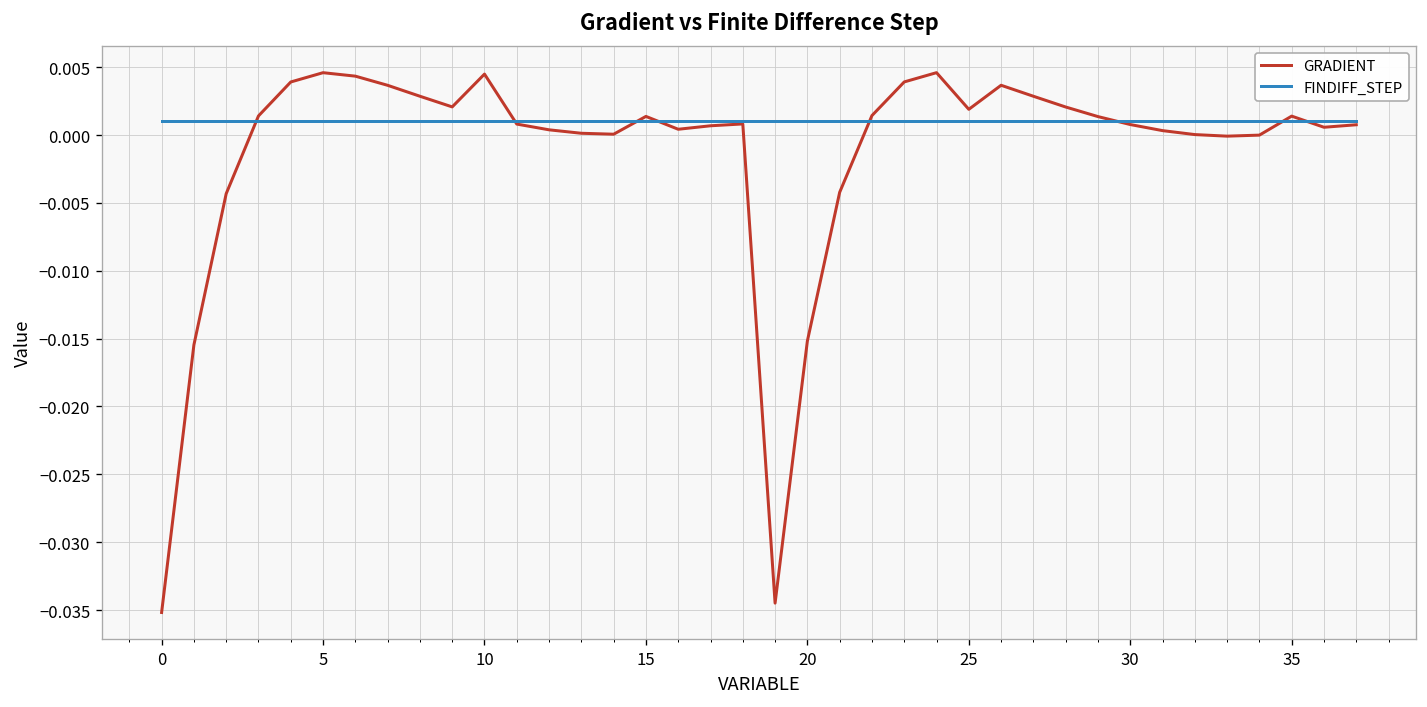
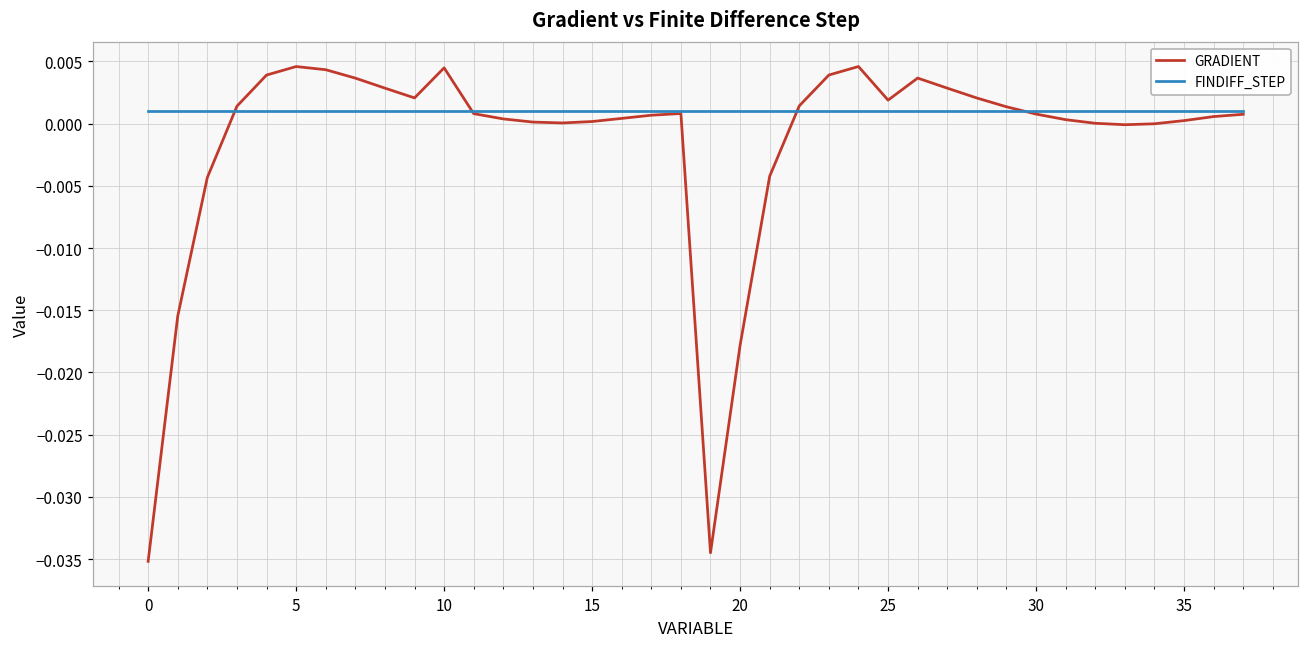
  {
    "GRADIENT": {
      "0": -0.0352,
      "5": 0.0046,
      "10": 0.0045,
-     "15": 0.0014,
-     "20": -0.0152,
+     "15": 0.0002,
+     "20": -0.0178,
      "25": 0.0019,
      "30": 0.0008,
-     "35": 0.0014
+     "35": 0.0002
    },
    "FINDIFF_STEP": {
      "0": 0.0010,
      "5": 0.0010,
      "10": 0.0010,
      "15": 0.0010,
      "20": 0.0010,
      "25": 0.0010,
      "30": 0.0010,
      "35": 0.0010
    }
  }
